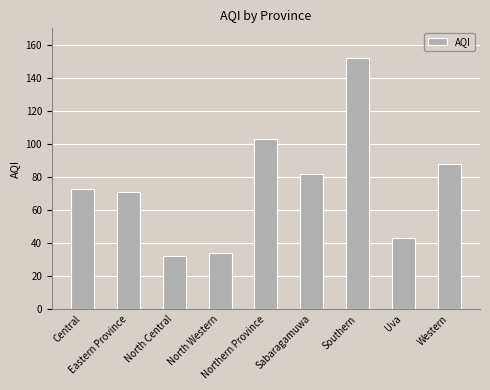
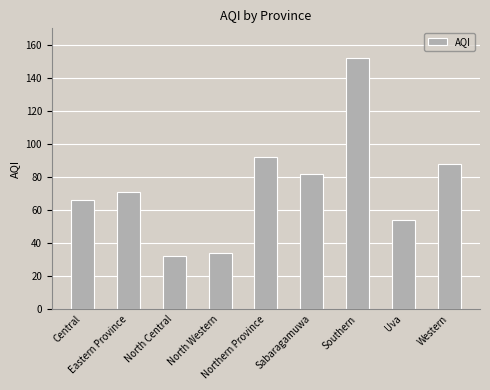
  {
-   "Central": 73,
+   "Central": 66,
    "Eastern Province": 71,
    "North Central": 32,
    "North Western": 34,
-   "Northern Province": 103,
+   "Northern Province": 92,
    "Sabaragamuwa": 82,
    "Southern": 152,
-   "Uva": 43,
+   "Uva": 54,
    "Western": 88
  }
